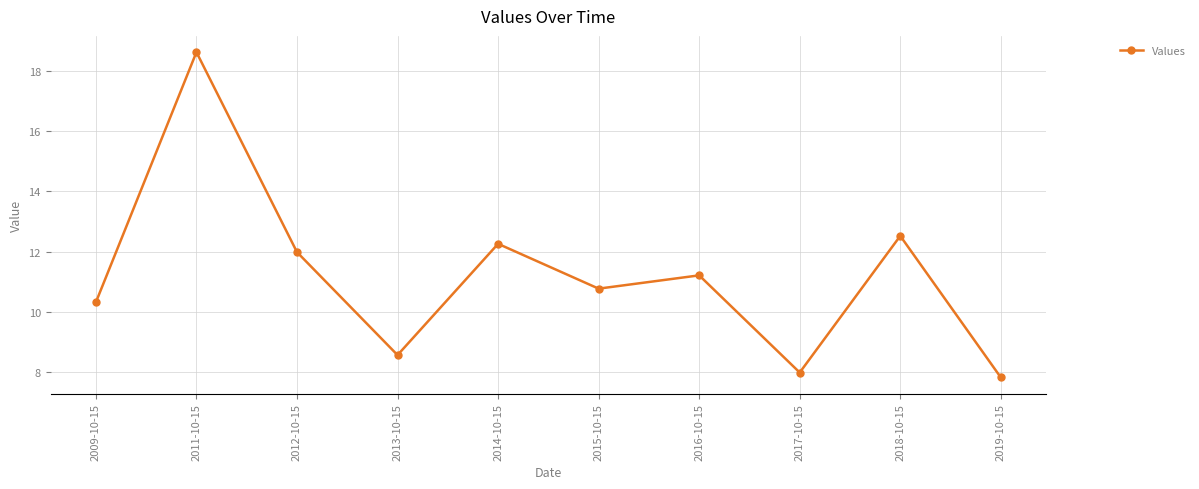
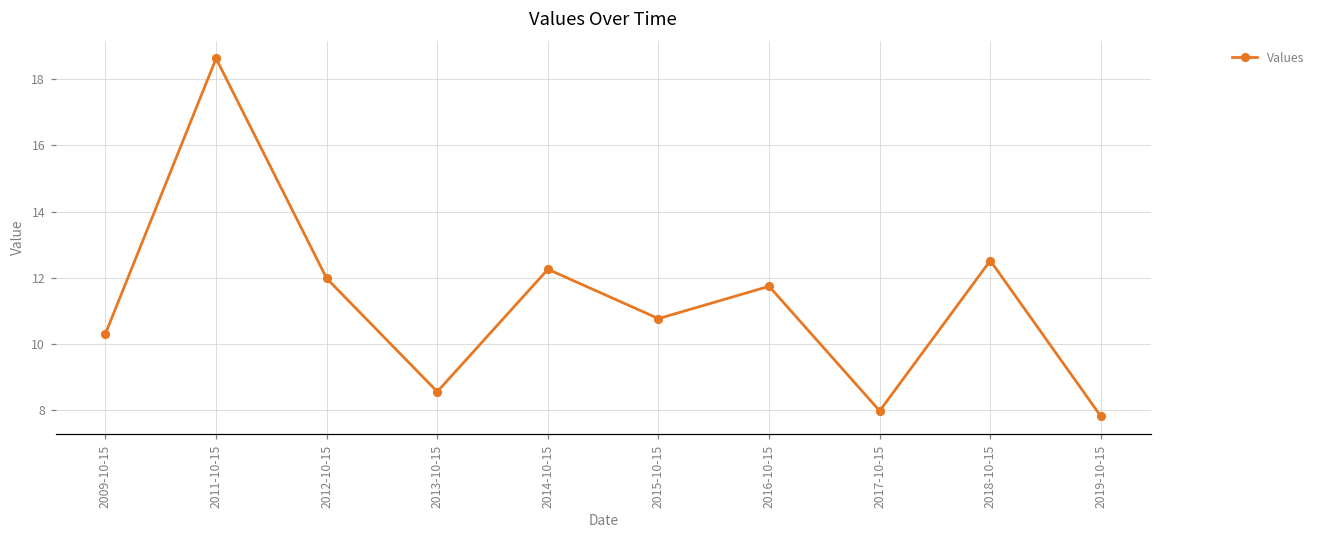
  {
    "2009-10-15": 10.3,
    "2011-10-15": 18.6,
    "2012-10-15": 12.0,
    "2013-10-15": 8.6,
    "2014-10-15": 12.3,
    "2015-10-15": 10.8,
-   "2016-10-15": 11.2,
+   "2016-10-15": 11.7,
    "2017-10-15": 8.0,
    "2018-10-15": 12.5,
    "2019-10-15": 7.8
  }
